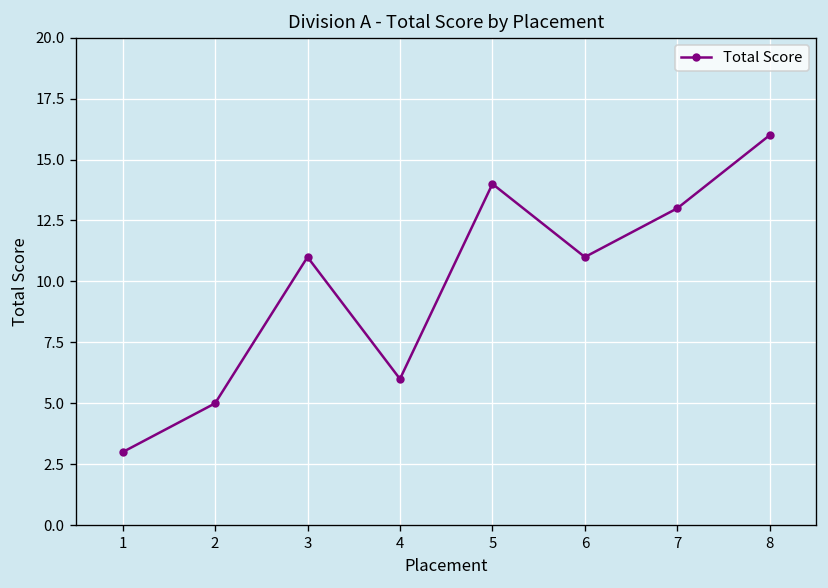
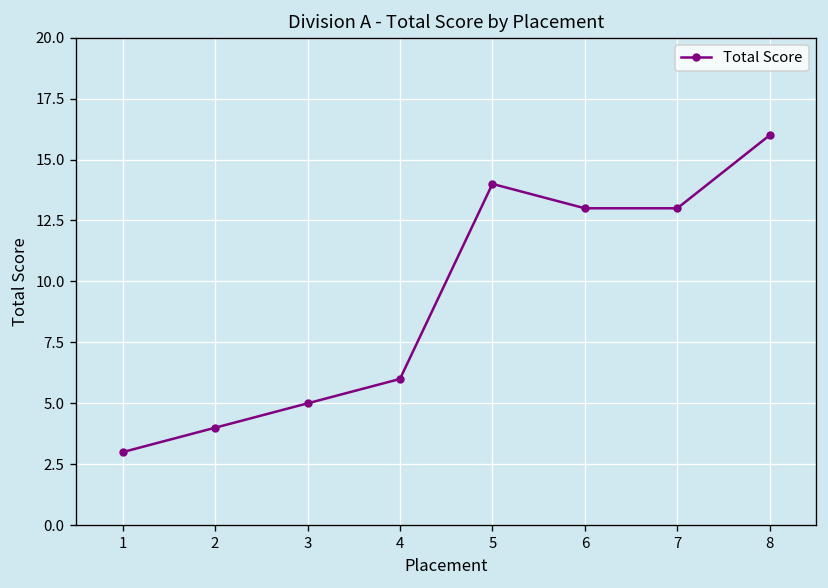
  {
    "1": 3,
-   "2": 5,
-   "3": 11,
+   "2": 4,
+   "3": 5,
    "4": 6,
    "5": 14,
-   "6": 11,
+   "6": 13,
    "7": 13,
    "8": 16
  }
